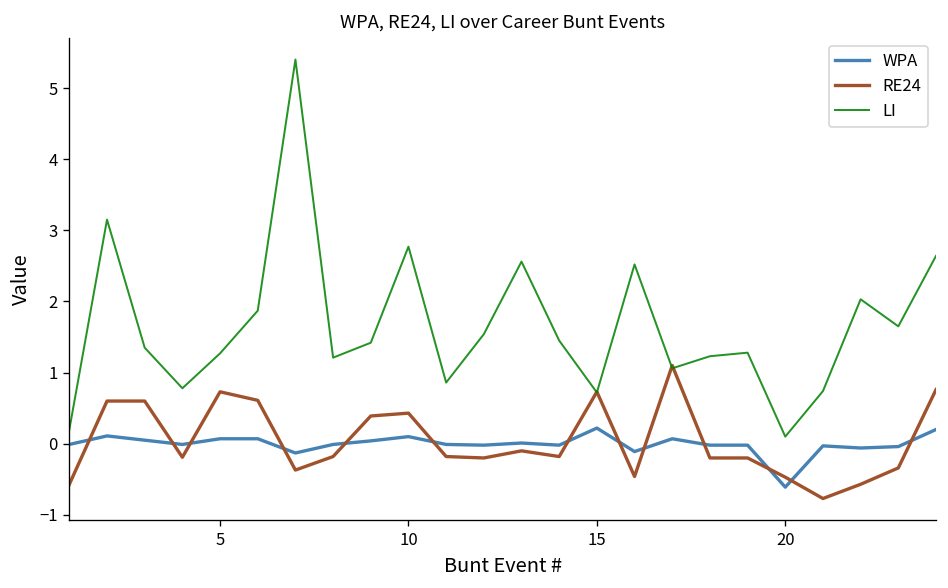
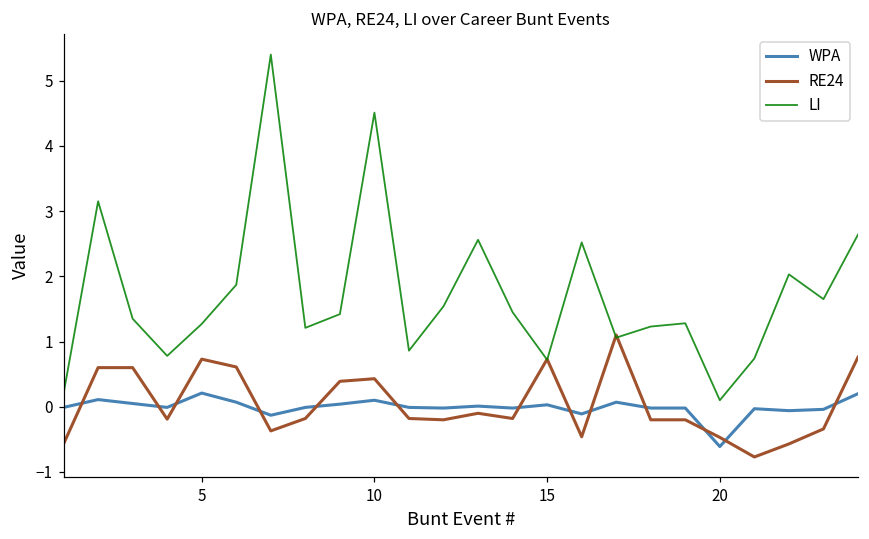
  {
    "WPA": {
-     "5": 0.1,
+     "5": 0.2,
      "10": 0.1,
-     "15": 0.2,
+     "15": 0.0,
      "20": -0.6
    },
    "RE24": {
      "5": 0.7,
      "10": 0.4,
      "20": -0.5
    },
    "LI": {
      "5": 1.3,
-     "10": 2.8,
+     "10": 4.5,
      "20": 0.1
    }
  }
